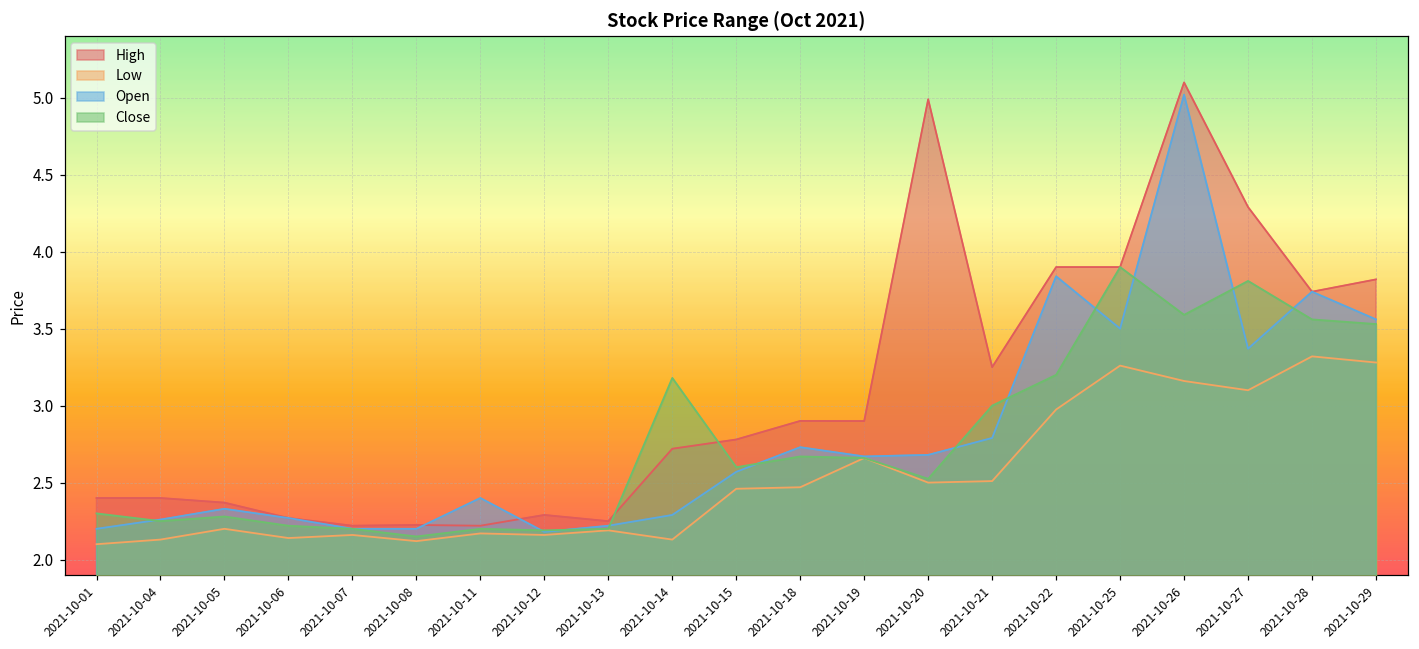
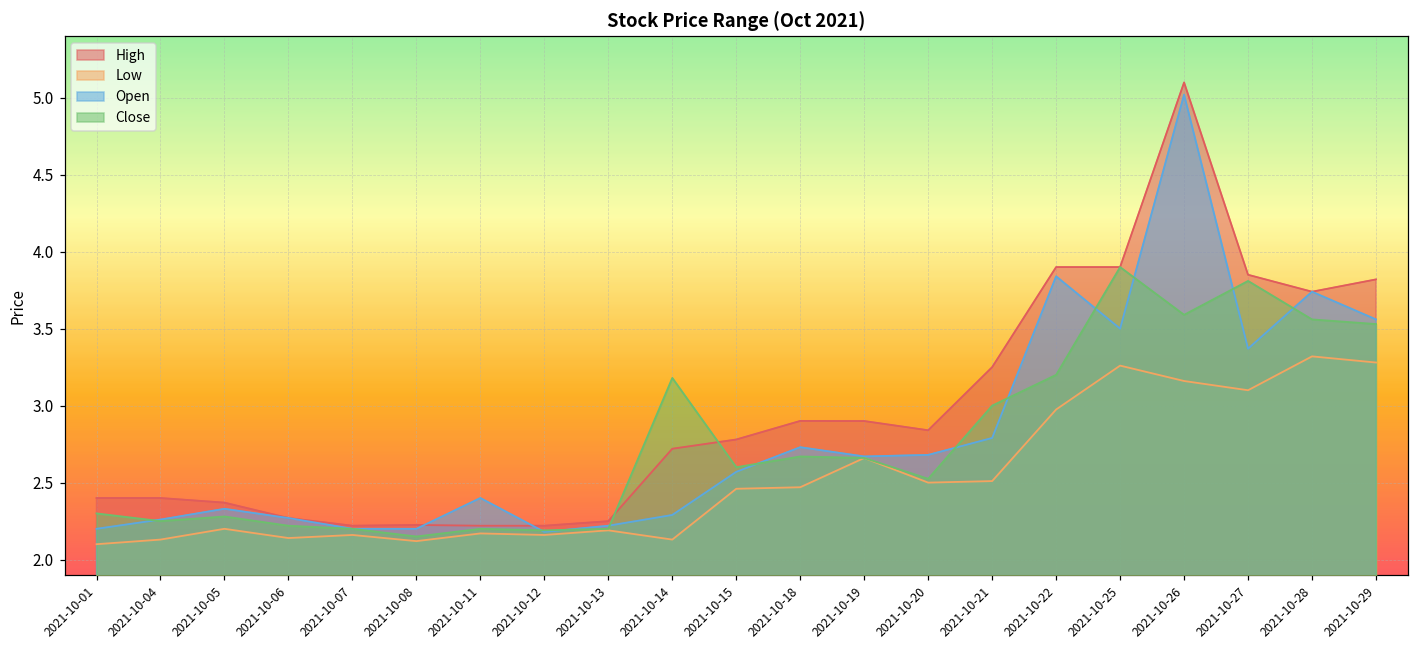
  {
    "High": {
      "2021-10-01": 2.40,
      "2021-10-04": 2.40,
      "2021-10-05": 2.37,
      "2021-10-07": 2.22,
      "2021-10-08": 2.23,
      "2021-10-11": 2.22,
-     "2021-10-12": 2.29,
+     "2021-10-12": 2.22,
      "2021-10-13": 2.25,
      "2021-10-14": 2.72,
      "2021-10-15": 2.78,
      "2021-10-18": 2.90,
      "2021-10-19": 2.90,
-     "2021-10-20": 4.99,
+     "2021-10-20": 2.84,
      "2021-10-21": 3.25,
      "2021-10-22": 3.90,
      "2021-10-26": 5.10,
-     "2021-10-27": 4.29,
+     "2021-10-27": 3.85,
      "2021-10-29": 3.82
    },
    "Low": {
      "2021-10-01": 2.10,
      "2021-10-04": 2.13,
      "2021-10-05": 2.20,
      "2021-10-06": 2.14,
      "2021-10-07": 2.16,
      "2021-10-08": 2.12,
      "2021-10-11": 2.17,
      "2021-10-12": 2.16,
      "2021-10-14": 2.13,
      "2021-10-15": 2.46,
      "2021-10-18": 2.47,
      "2021-10-20": 2.50,
      "2021-10-21": 2.51,
      "2021-10-22": 2.98,
      "2021-10-25": 3.26,
      "2021-10-26": 3.16,
      "2021-10-27": 3.10,
      "2021-10-28": 3.32,
      "2021-10-29": 3.28
    },
    "Open": {
      "2021-10-01": 2.20,
      "2021-10-05": 2.33,
      "2021-10-08": 2.20,
      "2021-10-11": 2.40,
      "2021-10-13": 2.22,
      "2021-10-14": 2.29,
      "2021-10-15": 2.57,
      "2021-10-18": 2.73,
      "2021-10-20": 2.68,
      "2021-10-21": 2.79,
      "2021-10-22": 3.84,
      "2021-10-25": 3.50,
      "2021-10-26": 5.02,
      "2021-10-27": 3.37,
      "2021-10-29": 3.56
    },
    "Close": {
      "2021-10-01": 2.30,
      "2021-10-05": 2.28,
      "2021-10-06": 2.22,
      "2021-10-08": 2.15,
      "2021-10-11": 2.20,
      "2021-10-14": 3.18,
      "2021-10-15": 2.60,
      "2021-10-18": 2.67,
      "2021-10-20": 2.53,
      "2021-10-21": 3.00,
      "2021-10-22": 3.20,
      "2021-10-26": 3.59,
      "2021-10-27": 3.81,
      "2021-10-28": 3.56,
      "2021-10-29": 3.53
    }
  }
